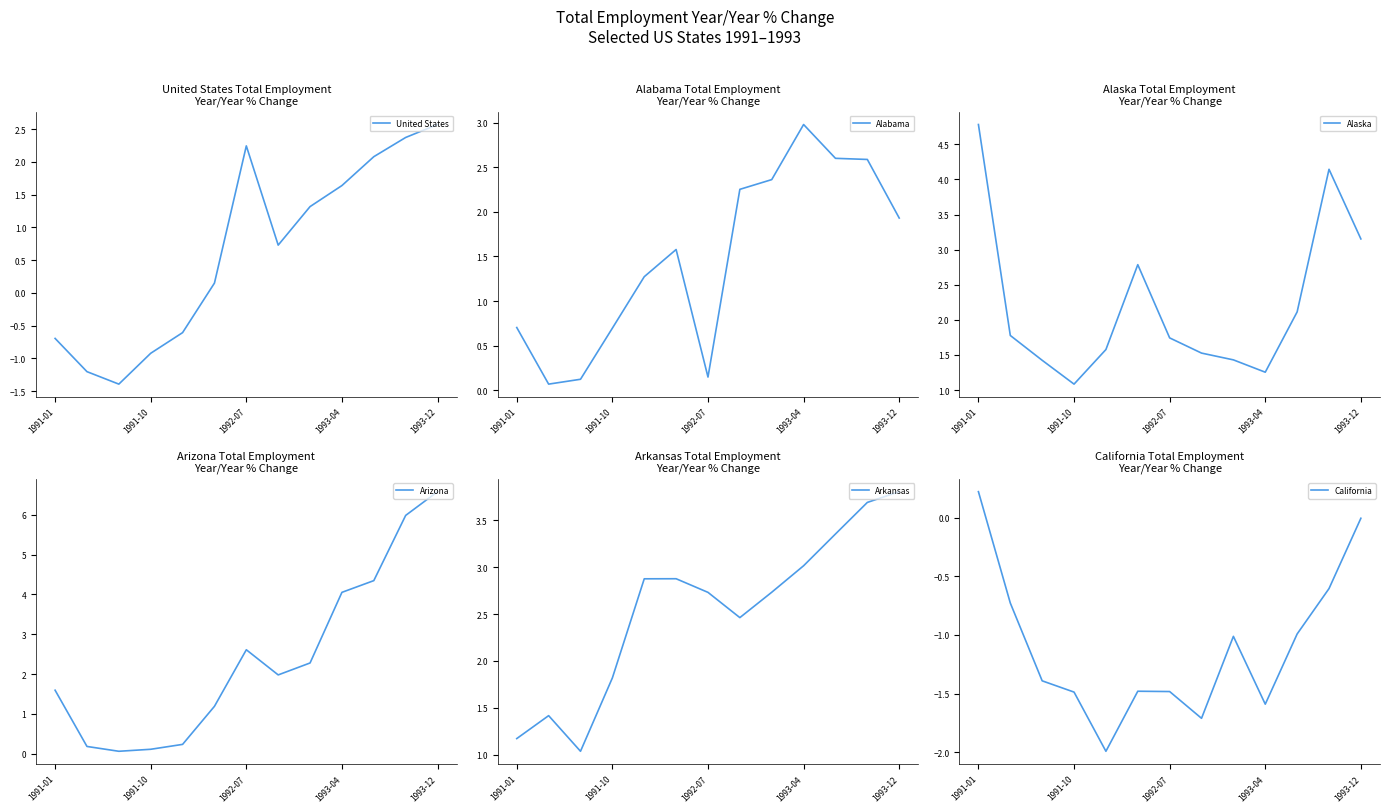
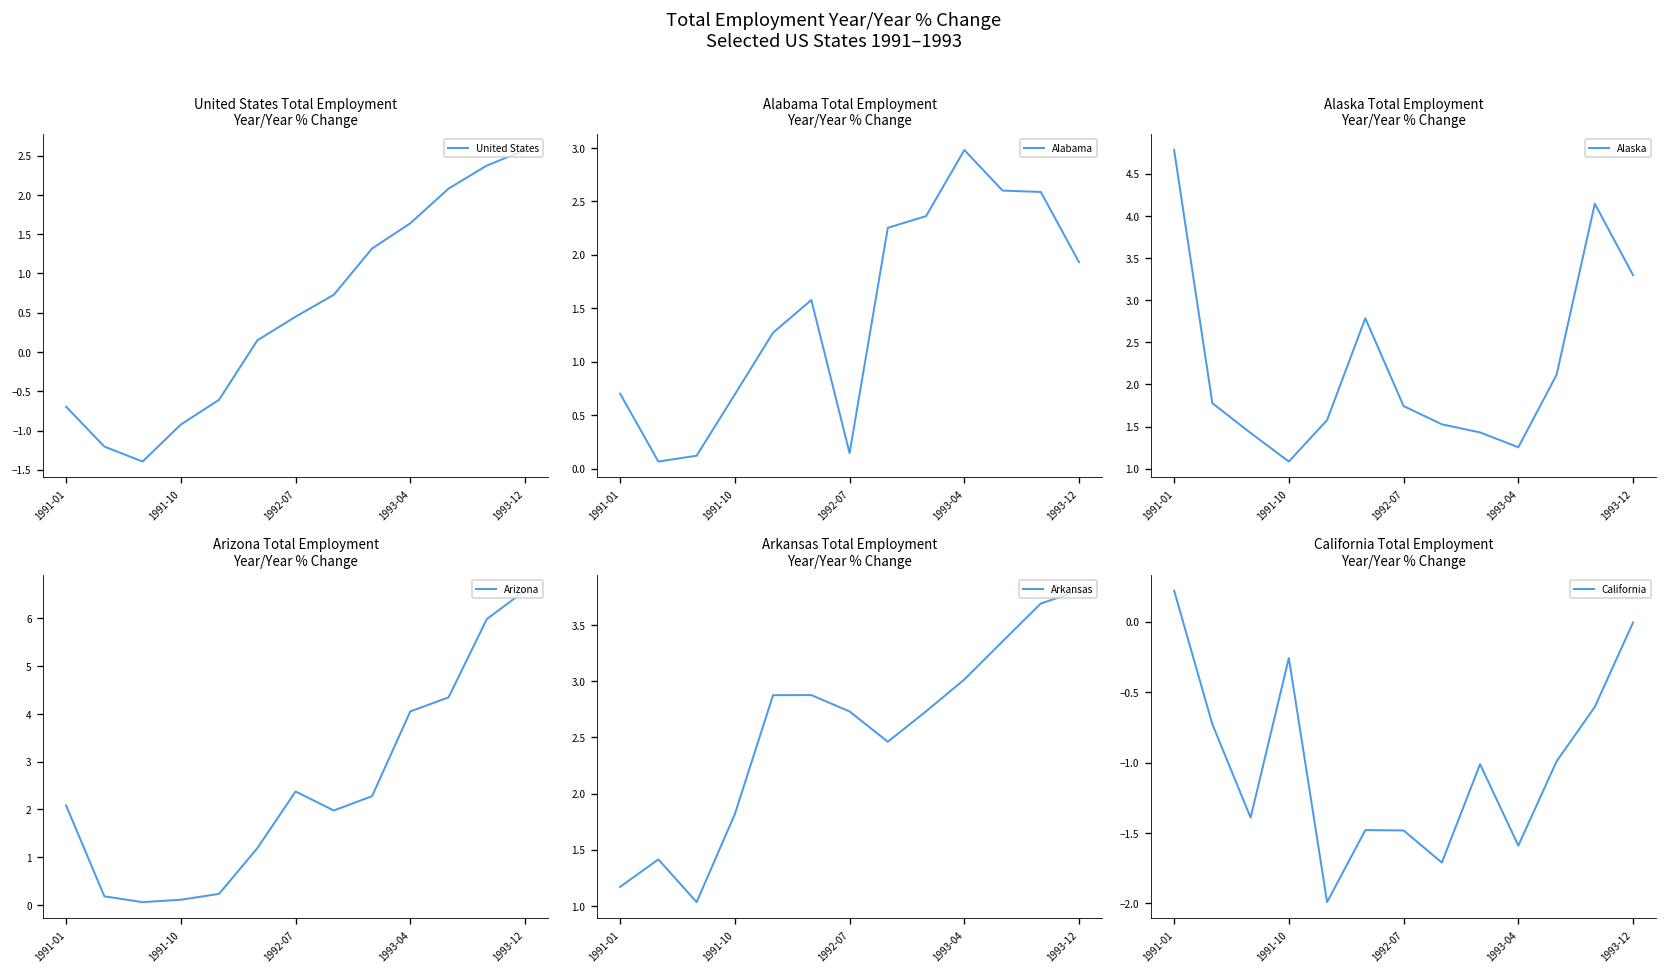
  {
    "United States Total Employment Year/Year % Change": {
      "1991-01": -0.7,
      "1991-10": -0.9,
-     "1992-07": 2.2,
+     "1992-07": 0.4,
      "1993-04": 1.6
    },
    "Alabama Total Employment Year/Year % Change": {
      "1991-01": 0.7,
      "1991-10": 0.7,
      "1992-07": 0.1,
      "1993-04": 3.0,
      "1993-12": 1.9
    },
    "Alaska Total Employment Year/Year % Change": {
      "1991-01": 4.8,
      "1991-10": 1.1,
      "1992-07": 1.7,
      "1993-04": 1.3,
-     "1993-12": 3.2
+     "1993-12": 3.3
    },
    "Arizona Total Employment Year/Year % Change": {
-     "1991-01": 1.6,
+     "1991-01": 2.1,
      "1991-10": 0.1,
-     "1992-07": 2.6,
+     "1992-07": 2.4,
      "1993-04": 4.1
    },
    "Arkansas Total Employment Year/Year % Change": {
      "1991-01": 1.2,
      "1991-10": 1.8,
      "1992-07": 2.7,
      "1993-04": 3.0
    },
    "California Total Employment Year/Year % Change": {
      "1991-01": 0.22,
-     "1991-10": -1.49,
+     "1991-10": -0.26,
      "1992-07": -1.48,
      "1993-04": -1.59,
      "1993-12": 0.00
    }
  }
